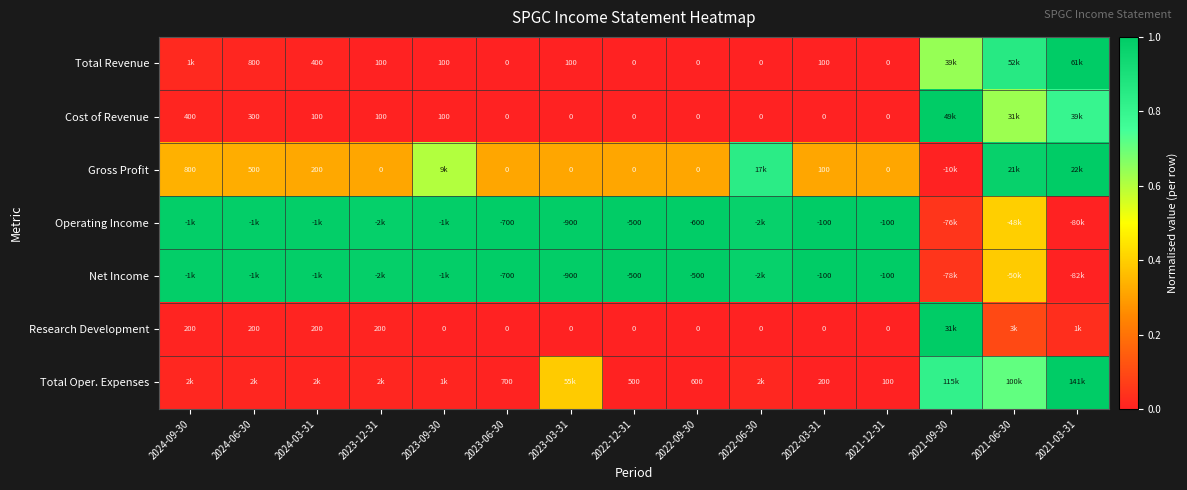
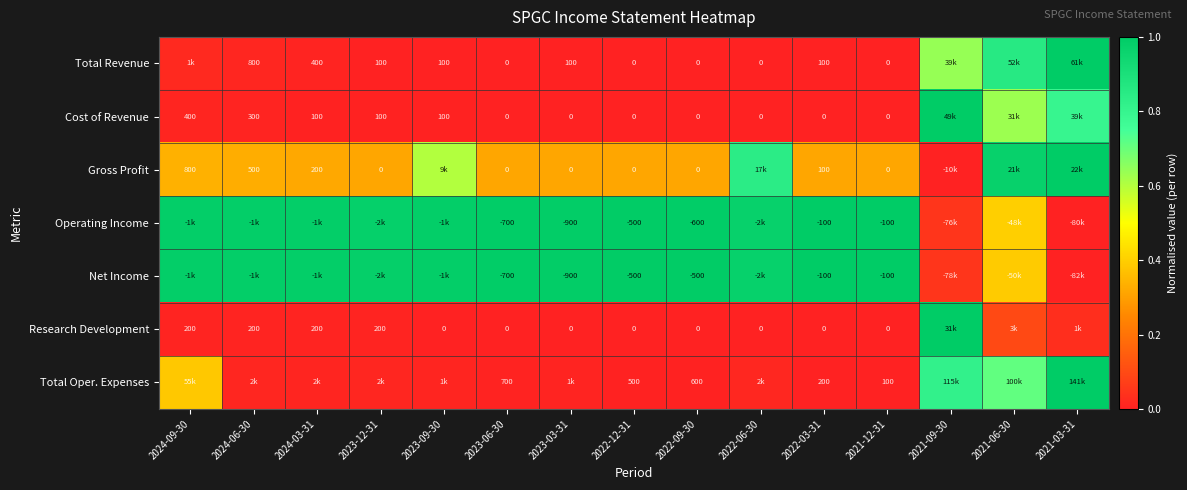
  {
    "Total Revenue": {
      "2024-09-30": "1k",
      "2024-06-30": "800",
      "2024-03-31": "400",
      "2023-12-31": "100",
      "2023-09-30": "100",
      "2023-06-30": "0",
      "2023-03-31": "100",
      "2022-12-31": "0",
      "2022-09-30": "0",
      "2022-06-30": "0",
      "2022-03-31": "100",
      "2021-12-31": "0",
      "2021-09-30": "39k",
      "2021-06-30": "52k",
      "2021-03-31": "61k"
    },
    "Cost of Revenue": {
      "2024-09-30": "400",
      "2024-06-30": "300",
      "2024-03-31": "100",
      "2023-12-31": "100",
      "2023-09-30": "100",
      "2023-06-30": "0",
      "2023-03-31": "0",
      "2022-12-31": "0",
      "2022-09-30": "0",
      "2022-06-30": "0",
      "2022-03-31": "0",
      "2021-12-31": "0",
      "2021-09-30": "49k",
      "2021-06-30": "31k",
      "2021-03-31": "39k"
    },
    "Gross Profit": {
      "2024-09-30": "800",
      "2024-06-30": "500",
      "2024-03-31": "200",
      "2023-12-31": "0",
      "2023-09-30": "9k",
      "2023-06-30": "0",
      "2023-03-31": "0",
      "2022-12-31": "0",
      "2022-09-30": "0",
      "2022-06-30": "17k",
      "2022-03-31": "100",
      "2021-12-31": "0",
      "2021-09-30": "-10k",
      "2021-06-30": "21k",
      "2021-03-31": "22k"
    },
    "Operating Income": {
      "2024-09-30": "-1k",
      "2024-06-30": "-1k",
      "2024-03-31": "-1k",
      "2023-12-31": "-2k",
      "2023-09-30": "-1k",
      "2023-06-30": "-700",
      "2023-03-31": "-900",
      "2022-12-31": "-500",
      "2022-09-30": "-600",
      "2022-06-30": "-2k",
      "2022-03-31": "-100",
      "2021-12-31": "-100",
      "2021-09-30": "-76k",
      "2021-06-30": "-48k",
      "2021-03-31": "-80k"
    },
    "Net Income": {
      "2024-09-30": "-1k",
      "2024-06-30": "-1k",
      "2024-03-31": "-1k",
      "2023-12-31": "-2k",
      "2023-09-30": "-1k",
      "2023-06-30": "-700",
      "2023-03-31": "-900",
      "2022-12-31": "-500",
      "2022-09-30": "-500",
      "2022-06-30": "-2k",
      "2022-03-31": "-100",
      "2021-12-31": "-100",
      "2021-09-30": "-78k",
      "2021-06-30": "-50k",
      "2021-03-31": "-82k"
    },
    "Research Development": {
      "2024-09-30": "200",
      "2024-06-30": "200",
      "2024-03-31": "200",
      "2023-12-31": "200",
      "2023-09-30": "0",
      "2023-06-30": "0",
      "2023-03-31": "0",
      "2022-12-31": "0",
      "2022-09-30": "0",
      "2022-06-30": "0",
      "2022-03-31": "0",
      "2021-12-31": "0",
      "2021-09-30": "31k",
      "2021-06-30": "3k",
      "2021-03-31": "1k"
    },
    "Total Oper. Expenses": {
-     "2024-09-30": "2k",
+     "2024-09-30": "55k",
      "2024-06-30": "2k",
      "2024-03-31": "2k",
      "2023-12-31": "2k",
      "2023-09-30": "1k",
      "2023-06-30": "700",
-     "2023-03-31": "55k",
+     "2023-03-31": "1k",
      "2022-12-31": "500",
      "2022-09-30": "600",
      "2022-06-30": "2k",
      "2022-03-31": "200",
      "2021-12-31": "100",
      "2021-09-30": "115k",
      "2021-06-30": "100k",
      "2021-03-31": "141k"
    }
  }
